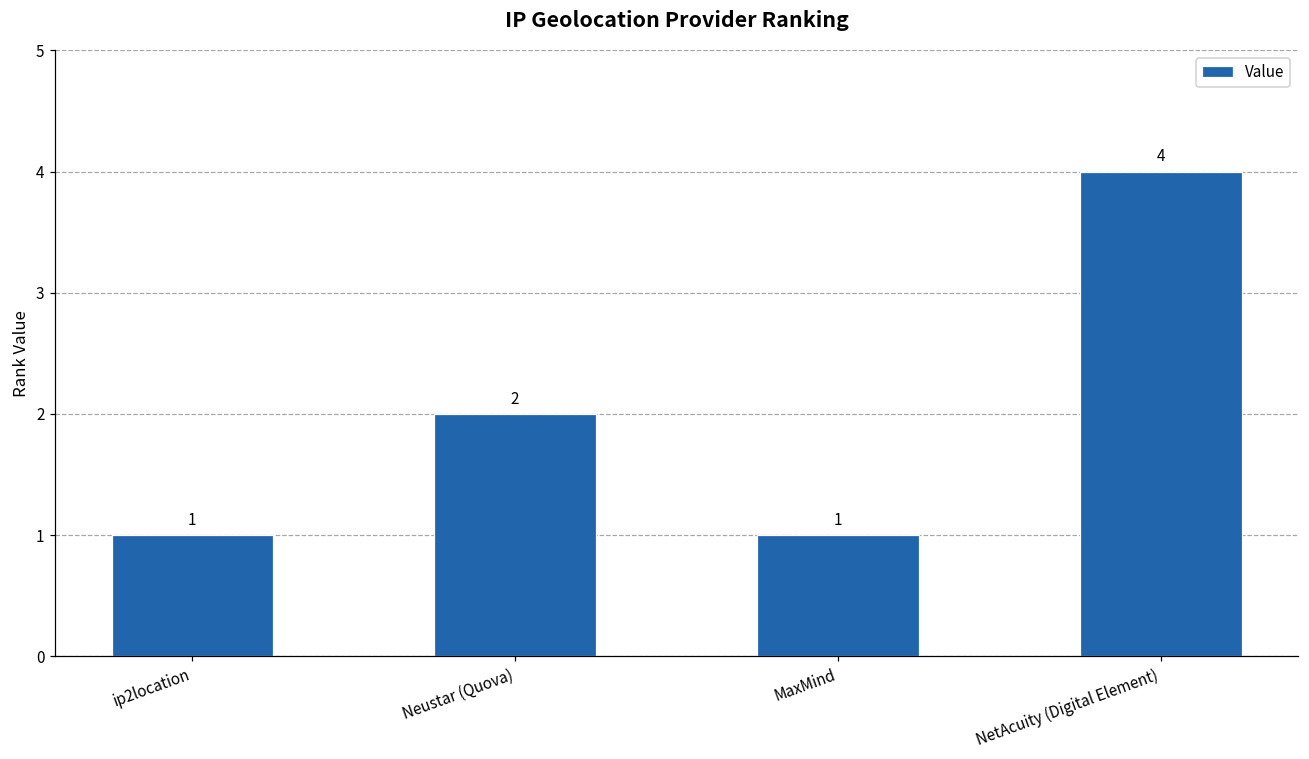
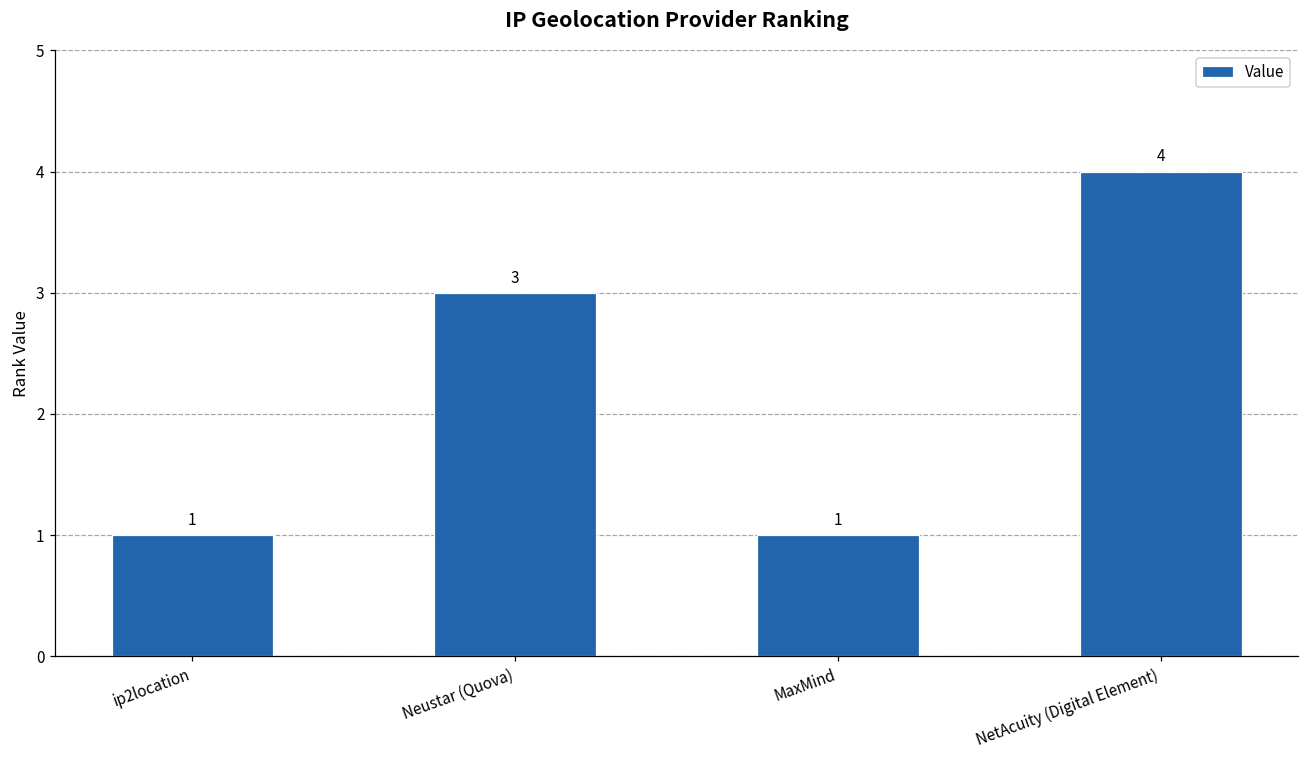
  {
    "ip2location": 1,
-   "Neustar (Quova)": 2,
+   "Neustar (Quova)": 3,
    "MaxMind": 1,
    "NetAcuity (Digital Element)": 4
  }
